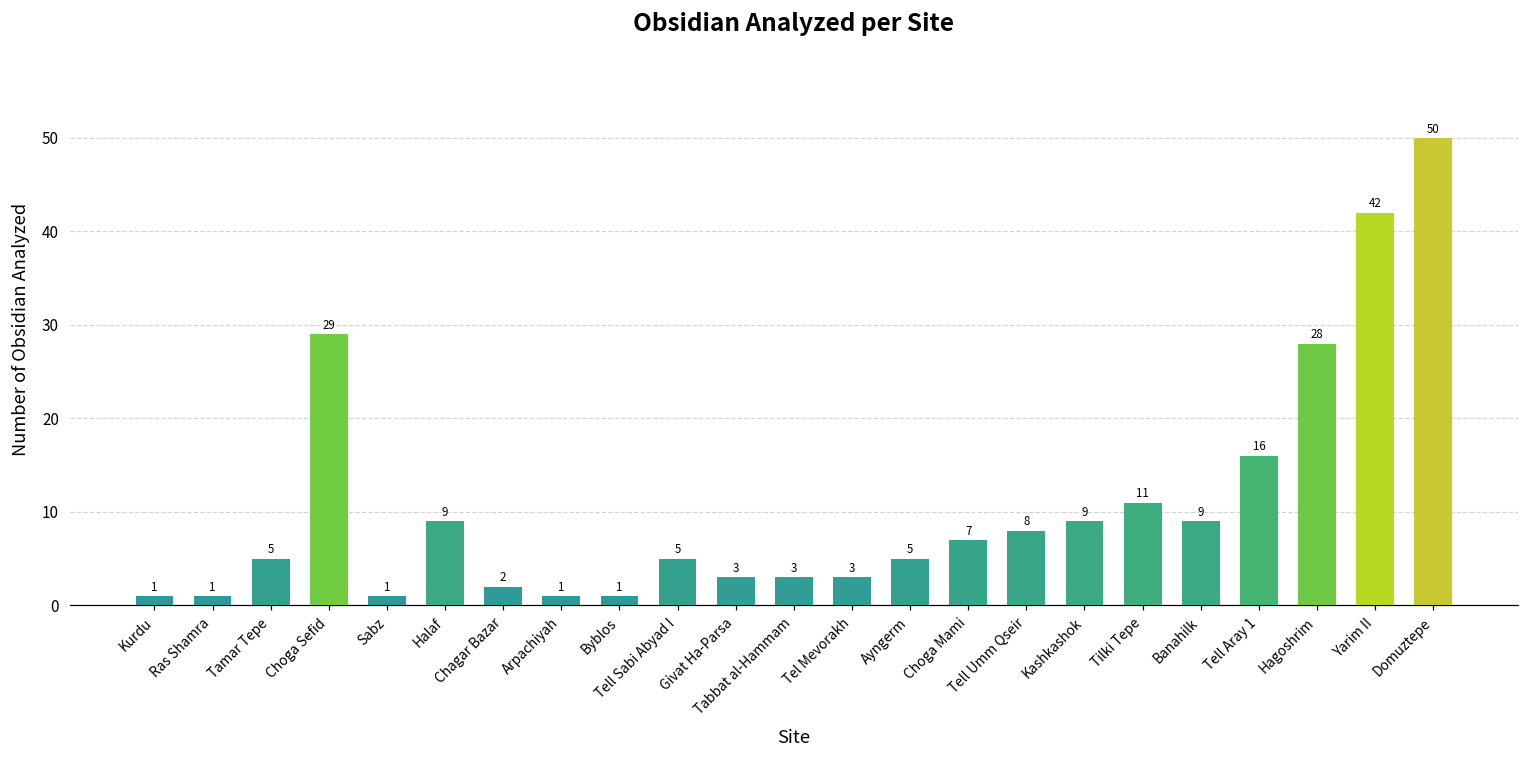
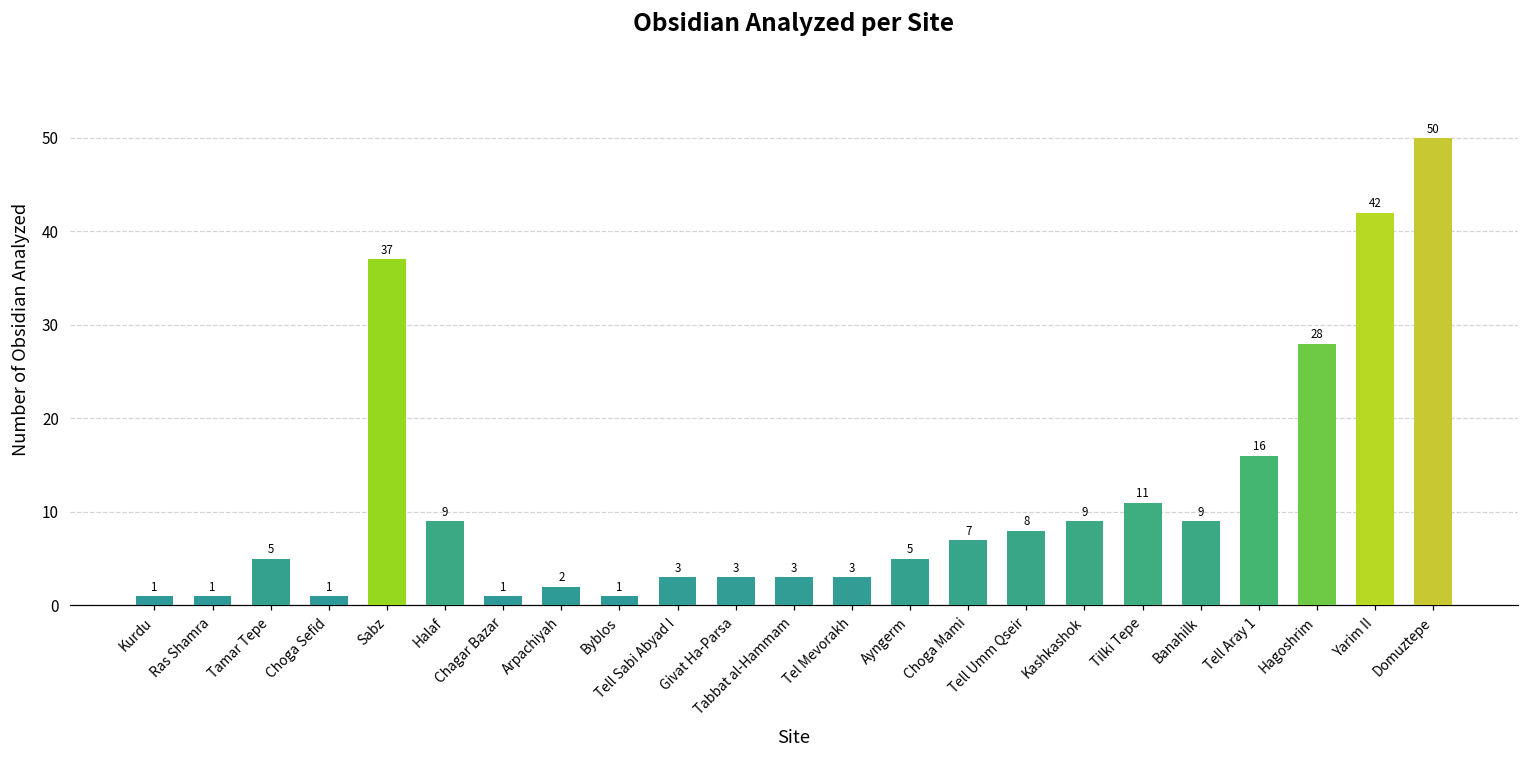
  {
    "Kurdu": 1,
    "Ras Shamra": 1,
    "Tamar Tepe": 5,
-   "Choga Sefid": 29,
-   "Sabz": 1,
+   "Choga Sefid": 1,
+   "Sabz": 37,
    "Halaf": 9,
-   "Chagar Bazar": 2,
-   "Arpachiyah": 1,
+   "Chagar Bazar": 1,
+   "Arpachiyah": 2,
    "Byblos": 1,
-   "Tell Sabi Abyad I": 5,
+   "Tell Sabi Abyad I": 3,
    "Givat Ha-Parsa": 3,
    "Tabbat al-Hammam": 3,
    "Tel Mevorakh": 3,
    "Ayngerm": 5,
    "Choga Mami": 7,
    "Tell Umm Qseir": 8,
    "Kashkashok": 9,
    "Tilki Tepe": 11,
    "Banahilk": 9,
    "Tell Aray 1": 16,
    "Hagoshrim": 28,
    "Yarim II": 42,
    "Domuztepe": 50
  }
